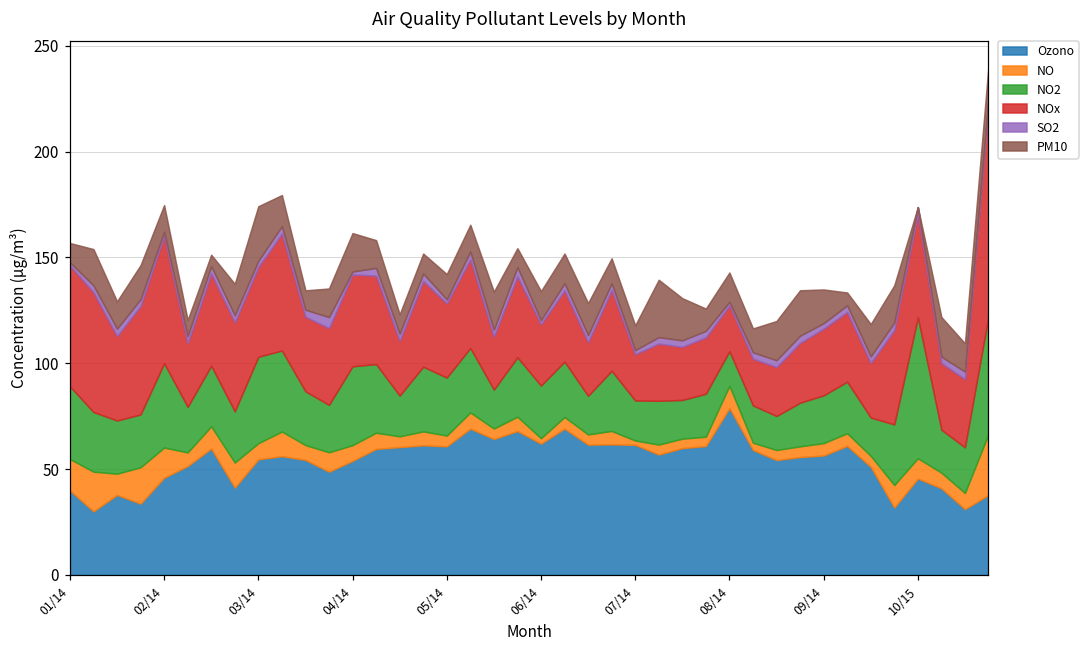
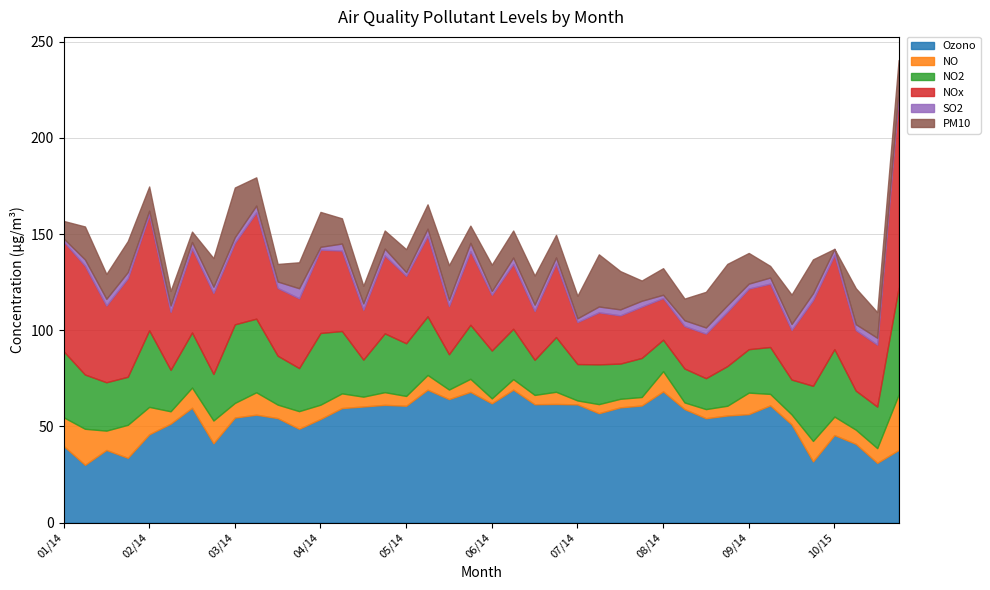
  {
    "Ozono": {
      "01/14": 40,
      "02/14": 46,
      "03/14": 55,
      "04/14": 54,
      "05/14": 61,
      "06/14": 62,
      "07/14": 61,
-     "08/14": 79,
+     "08/14": 68,
      "09/14": 56,
      "10/15": 46
    },
    "NO": {
      "01/14": 15,
      "02/14": 14,
      "03/14": 8,
      "04/14": 7,
      "05/14": 5,
      "06/14": 3,
      "07/14": 2,
      "08/14": 11,
-     "09/14": 6,
+     "09/14": 11,
      "10/15": 10
    },
    "NO2": {
      "01/14": 34,
      "02/14": 40,
      "03/14": 41,
      "04/14": 37,
      "05/14": 27,
      "06/14": 25,
      "07/14": 19,
      "08/14": 16,
      "09/14": 23,
-     "10/15": 67
+     "10/15": 35
    },
    "NOx": {
      "01/14": 57,
      "02/14": 60,
      "03/14": 42,
      "04/14": 43,
      "05/14": 35,
      "06/14": 29,
      "07/14": 22,
      "08/14": 22,
      "09/14": 32,
      "10/15": 49
    },
    "SO2": {
      "01/14": 2,
      "02/14": 2,
      "03/14": 3,
      "04/14": 1,
      "05/14": 2,
      "06/14": 2,
      "07/14": 2,
      "08/14": 2,
      "09/14": 3
    },
    "PM10": {
      "01/14": 9,
      "02/14": 13,
      "03/14": 26,
      "04/14": 18,
      "05/14": 12,
      "06/14": 14,
      "07/14": 12,
      "08/14": 14,
      "09/14": 16
    }
  }
